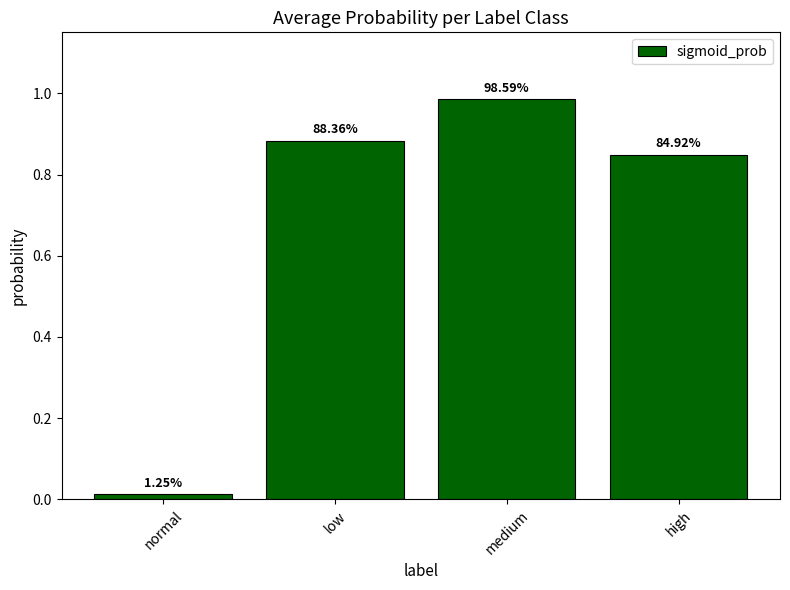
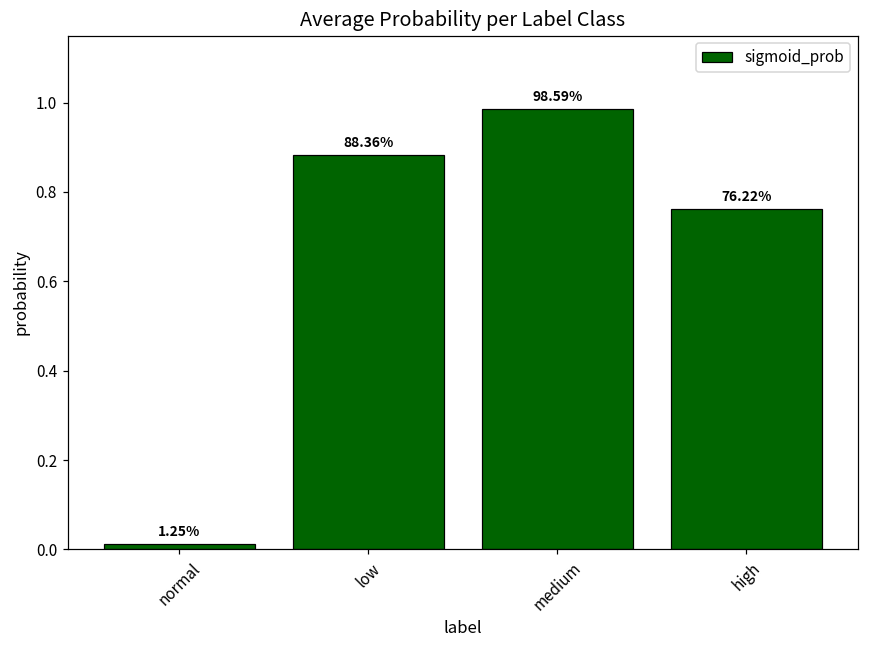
  {
    "normal": "1.25%",
    "low": "88.36%",
    "medium": "98.59%",
-   "high": "84.92%"
+   "high": "76.22%"
  }
